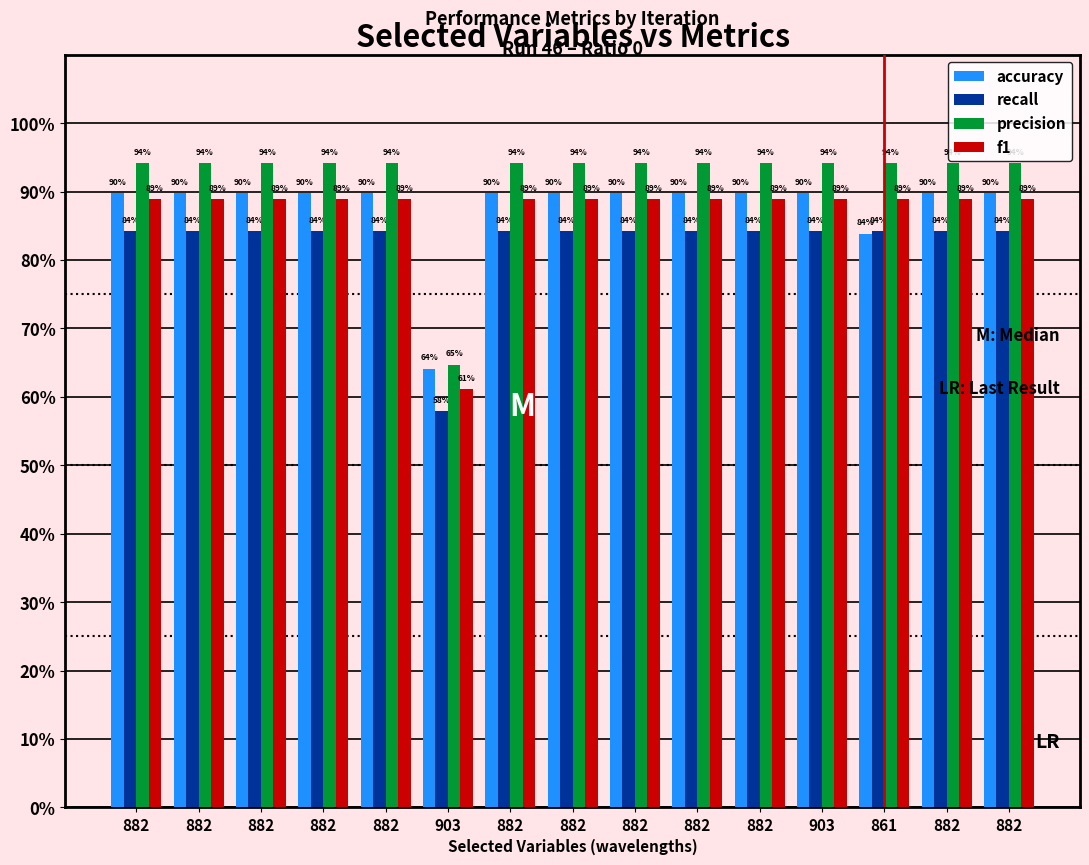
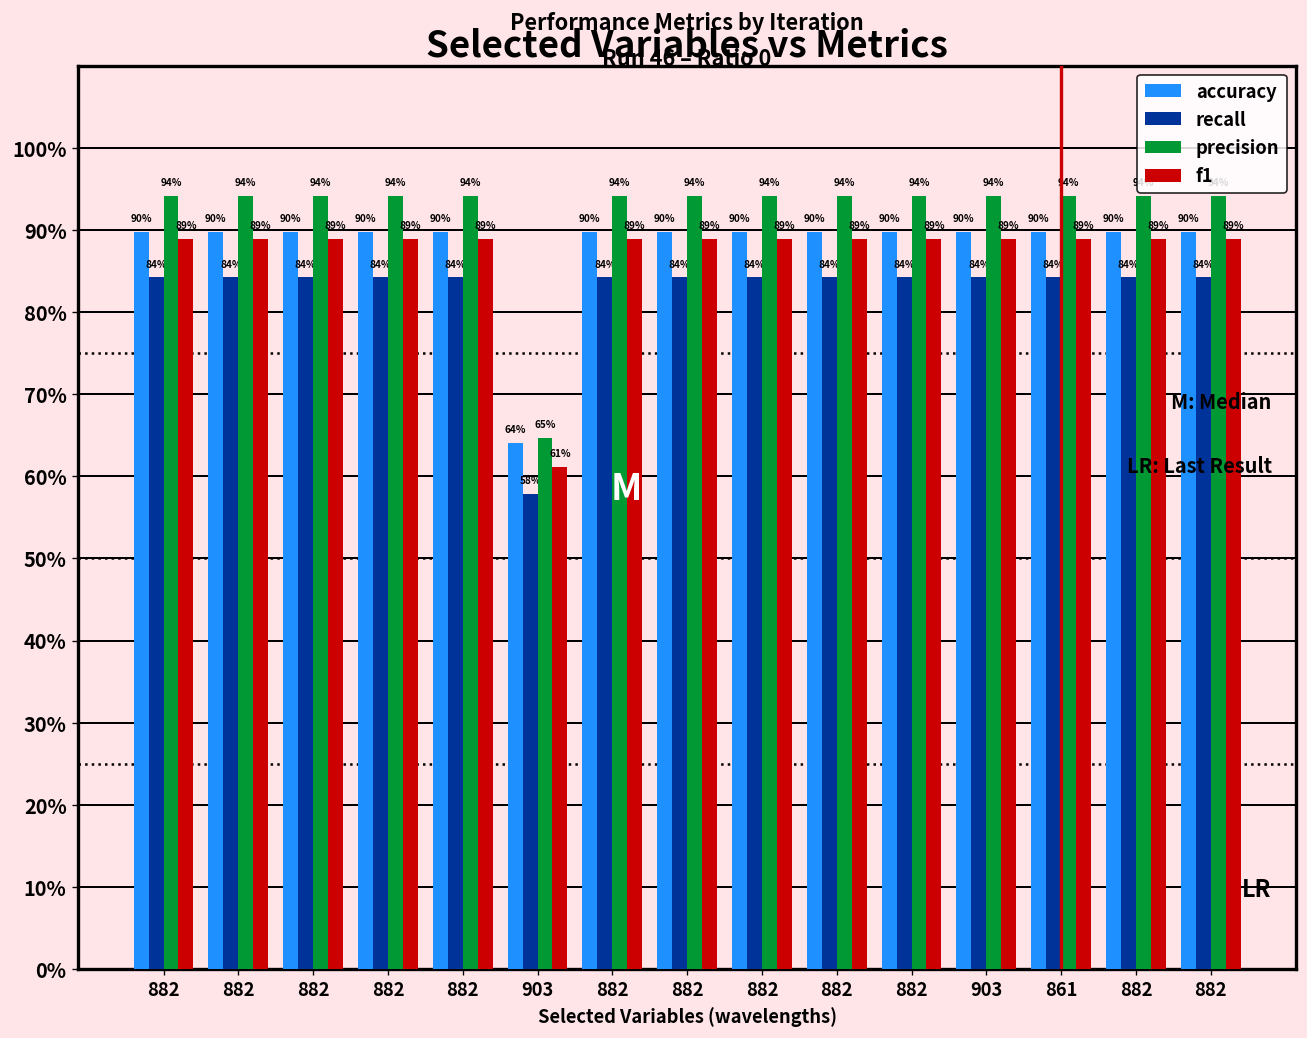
  {
    "accuracy": {
-     "861": "84%"
+     "861": "90%"
    },
    "precision": {
      "861": "94%"
    },
    "f1": {
      "861": "89%"
    }
  }
